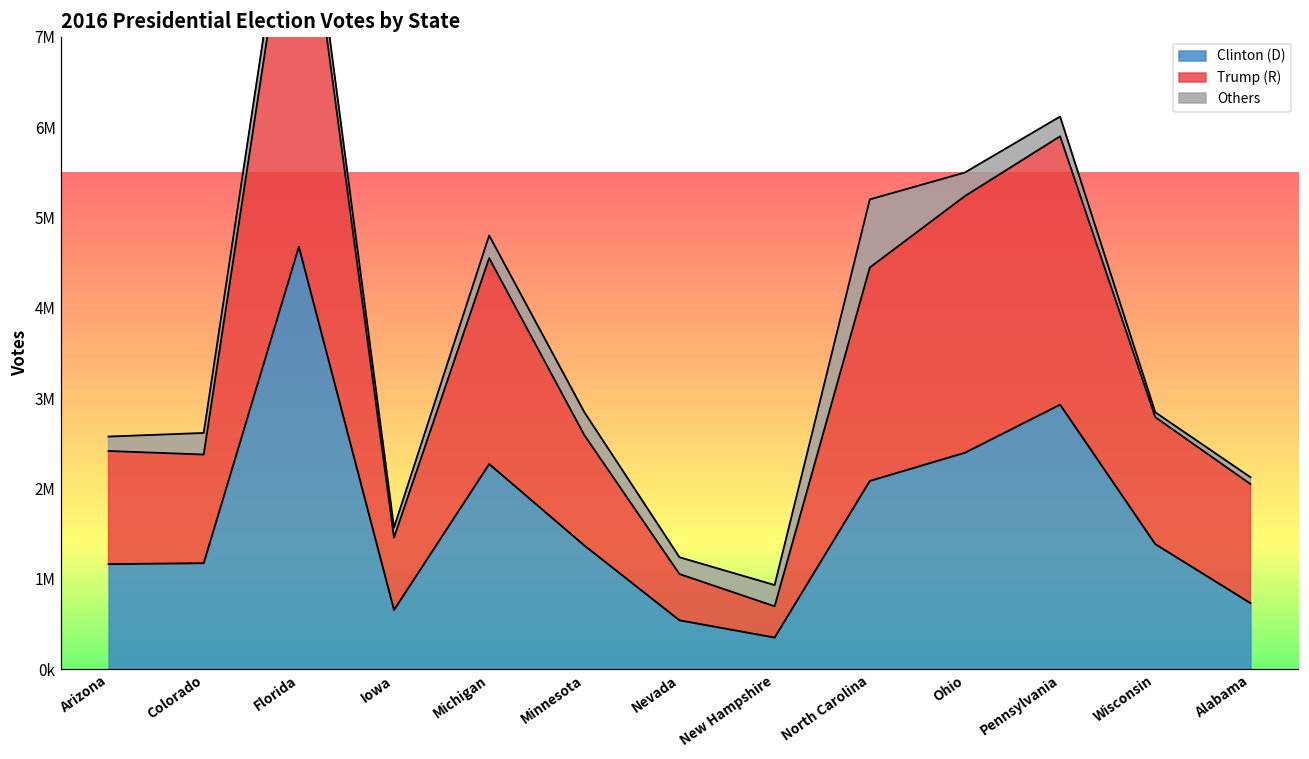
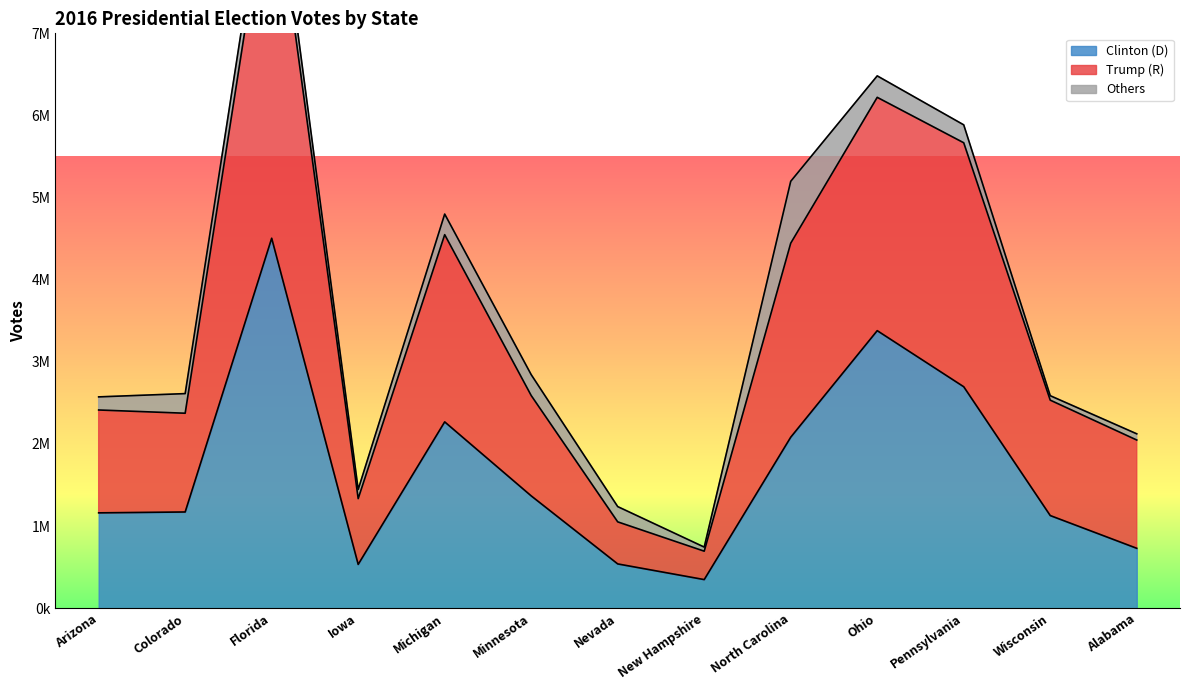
  {
    "Clinton (D)": {
      "Arizona": 1200000,
      "Colorado": 1200000,
-     "Florida": 4700000,
-     "Iowa": 700000,
+     "Florida": 4500000,
+     "Iowa": 500000,
      "Michigan": 2300000,
      "Minnesota": 1400000,
      "Nevada": 500000,
      "New Hampshire": 300000,
      "North Carolina": 2100000,
-     "Ohio": 2400000,
-     "Pennsylvania": 2900000,
-     "Wisconsin": 1400000,
+     "Ohio": 3400000,
+     "Pennsylvania": 2700000,
+     "Wisconsin": 1100000,
      "Alabama": 700000
    },
    "Trump (R)": {
      "Arizona": 1300000,
      "Colorado": 1200000,
      "Iowa": 800000,
      "Michigan": 2300000,
      "Minnesota": 1200000,
      "Nevada": 500000,
      "New Hampshire": 300000,
      "North Carolina": 2400000,
      "Ohio": 2800000,
      "Pennsylvania": 3000000,
      "Wisconsin": 1400000,
      "Alabama": 1300000
    },
    "Others": {
      "Arizona": 200000,
      "Colorado": 200000,
      "Iowa": 100000,
      "Michigan": 300000,
      "Minnesota": 300000,
      "Nevada": 200000,
-     "New Hampshire": 200000,
+     "New Hampshire": 0,
      "North Carolina": 800000,
      "Ohio": 300000,
      "Pennsylvania": 200000,
      "Wisconsin": 100000,
      "Alabama": 100000
    }
  }
